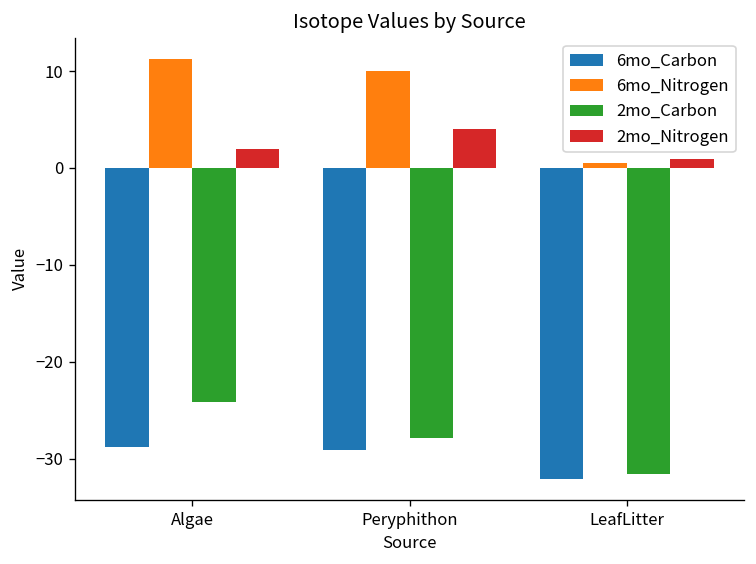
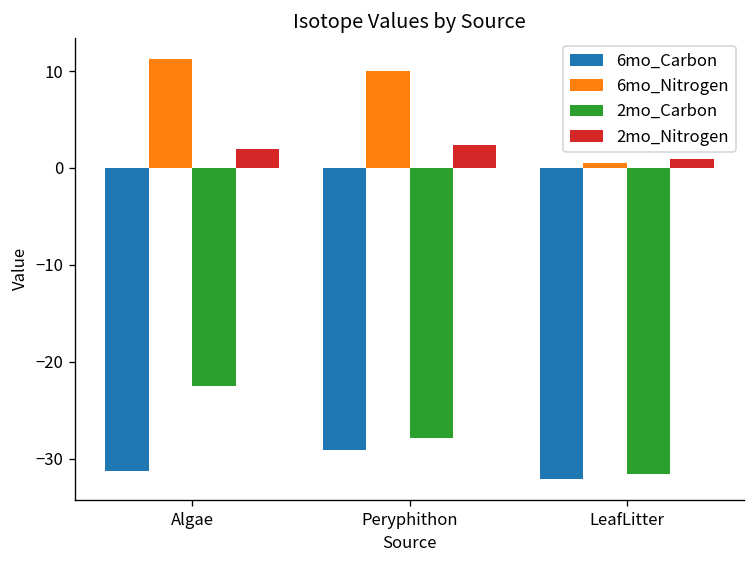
  {
    "6mo_Carbon": {
-     "Algae": -29,
+     "Algae": -31,
      "Peryphithon": -29,
      "LeafLitter": -32
    },
    "6mo_Nitrogen": {
      "Algae": 11,
      "Peryphithon": 10,
      "LeafLitter": 1
    },
    "2mo_Carbon": {
-     "Algae": -24,
+     "Algae": -23,
      "Peryphithon": -28,
      "LeafLitter": -32
    },
    "2mo_Nitrogen": {
      "Algae": 2,
-     "Peryphithon": 4,
+     "Peryphithon": 2,
      "LeafLitter": 1
    }
  }
